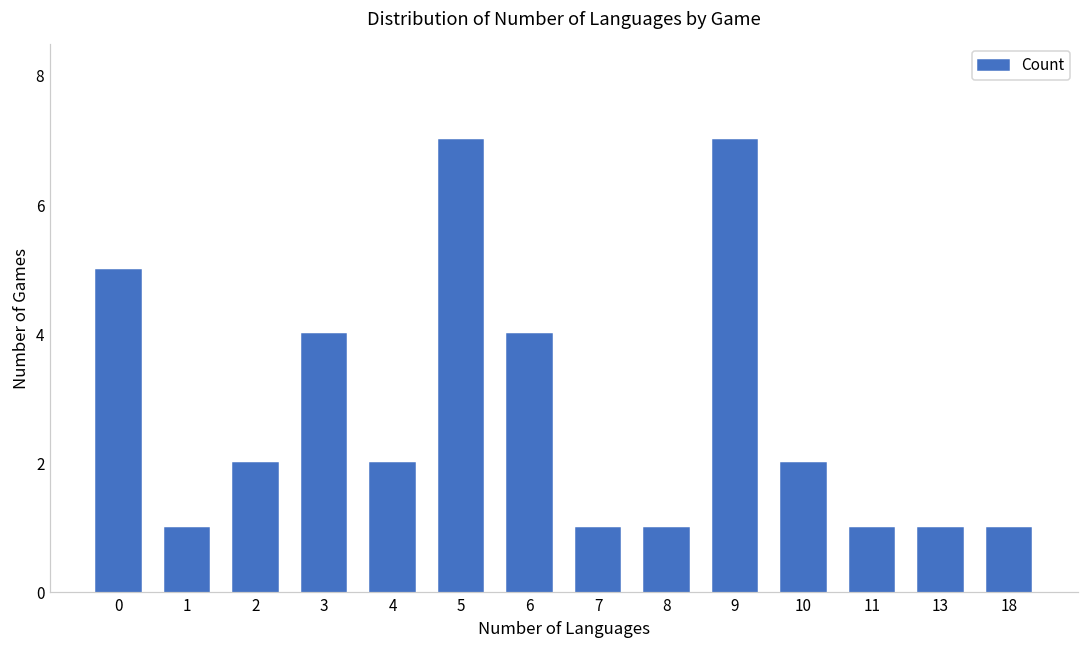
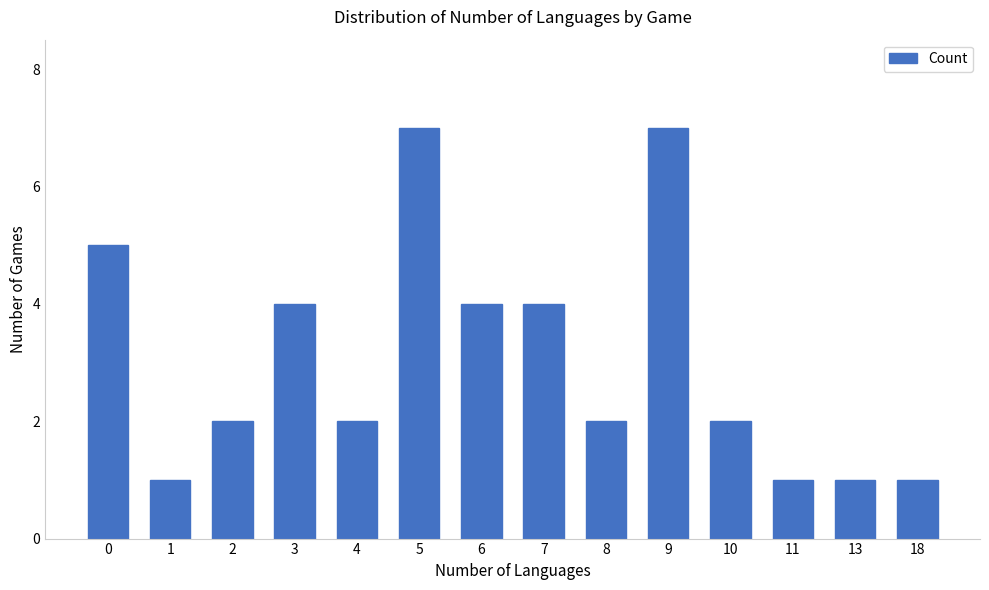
  {
    "0": 5,
    "1": 1,
    "2": 2,
    "3": 4,
    "4": 2,
    "5": 7,
    "6": 4,
-   "7": 1,
-   "8": 1,
+   "7": 4,
+   "8": 2,
    "9": 7,
    "10": 2,
    "11": 1,
    "13": 1,
    "18": 1
  }
